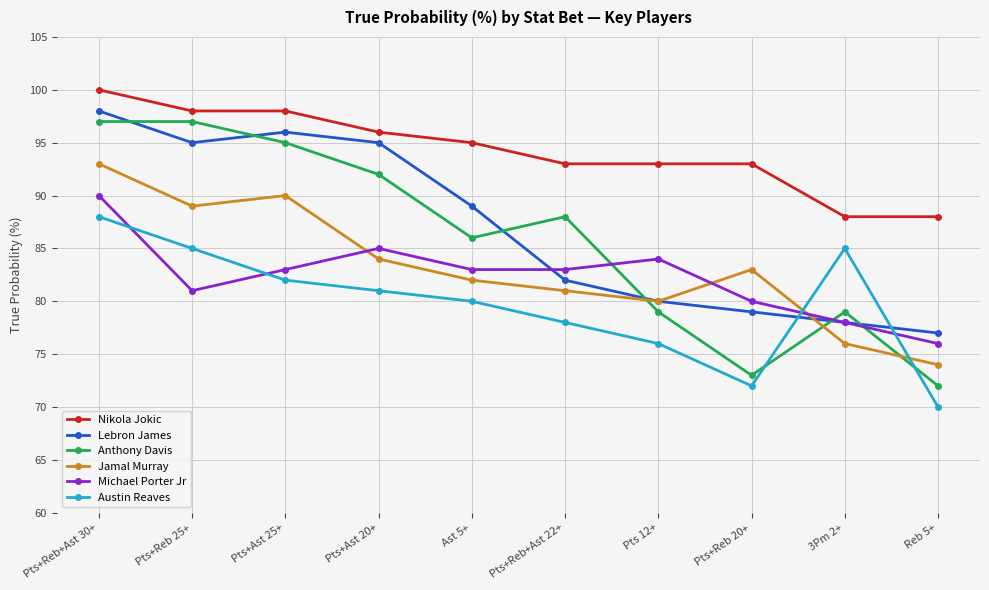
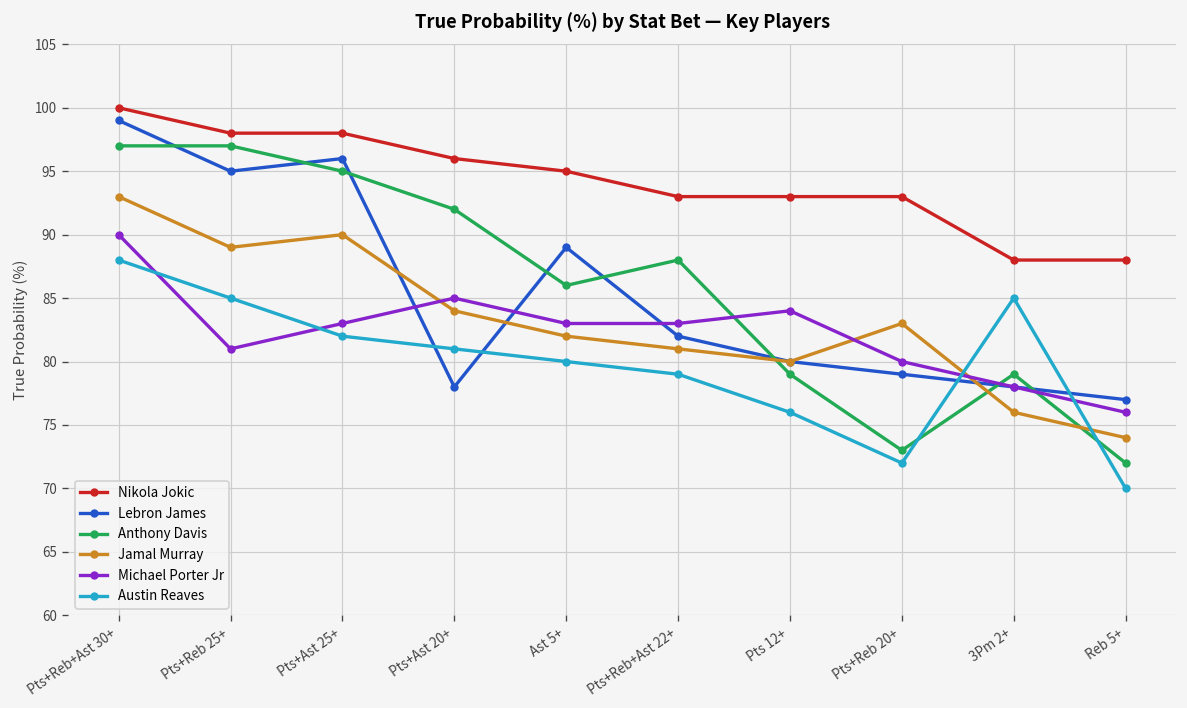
  {
    "Nikola Jokic": {
      "Pts+Reb+Ast 30+": 100,
      "Pts+Reb 25+": 98,
      "Pts+Ast 25+": 98,
      "Pts+Ast 20+": 96,
      "Ast 5+": 95,
      "Pts+Reb+Ast 22+": 93,
      "Pts 12+": 93,
      "Pts+Reb 20+": 93,
      "3Pm 2+": 88,
      "Reb 5+": 88
    },
    "Lebron James": {
-     "Pts+Reb+Ast 30+": 98,
+     "Pts+Reb+Ast 30+": 99,
      "Pts+Reb 25+": 95,
      "Pts+Ast 25+": 96,
-     "Pts+Ast 20+": 95,
+     "Pts+Ast 20+": 78,
      "Ast 5+": 89,
      "Pts+Reb+Ast 22+": 82,
      "Pts+Reb 20+": 79,
      "Reb 5+": 77
    },
    "Anthony Davis": {
      "Pts+Reb+Ast 30+": 97,
      "Pts+Reb 25+": 97,
      "Pts+Ast 25+": 95,
      "Pts+Ast 20+": 92,
      "Ast 5+": 86,
      "Pts+Reb+Ast 22+": 88,
      "Pts 12+": 79,
      "Pts+Reb 20+": 73,
      "3Pm 2+": 79,
      "Reb 5+": 72
    },
    "Jamal Murray": {
      "Pts+Reb+Ast 30+": 93,
      "Pts+Reb 25+": 89,
      "Pts+Ast 25+": 90,
      "Pts+Ast 20+": 84,
      "Ast 5+": 82,
      "Pts+Reb+Ast 22+": 81,
      "Pts+Reb 20+": 83,
      "3Pm 2+": 76,
      "Reb 5+": 74
    },
    "Michael Porter Jr": {
      "Pts+Reb+Ast 30+": 90,
      "Pts+Reb 25+": 81,
      "Pts+Ast 25+": 83,
      "Pts+Ast 20+": 85,
      "Ast 5+": 83,
      "Pts+Reb+Ast 22+": 83,
      "Pts 12+": 84,
      "Pts+Reb 20+": 80,
      "Reb 5+": 76
    },
    "Austin Reaves": {
      "Pts+Reb+Ast 30+": 88,
      "Pts+Reb 25+": 85,
      "Pts+Ast 25+": 82,
      "Pts+Ast 20+": 81,
      "Ast 5+": 80,
-     "Pts+Reb+Ast 22+": 78,
+     "Pts+Reb+Ast 22+": 79,
      "Pts 12+": 76,
      "Pts+Reb 20+": 72,
      "3Pm 2+": 85,
      "Reb 5+": 70
    }
  }
